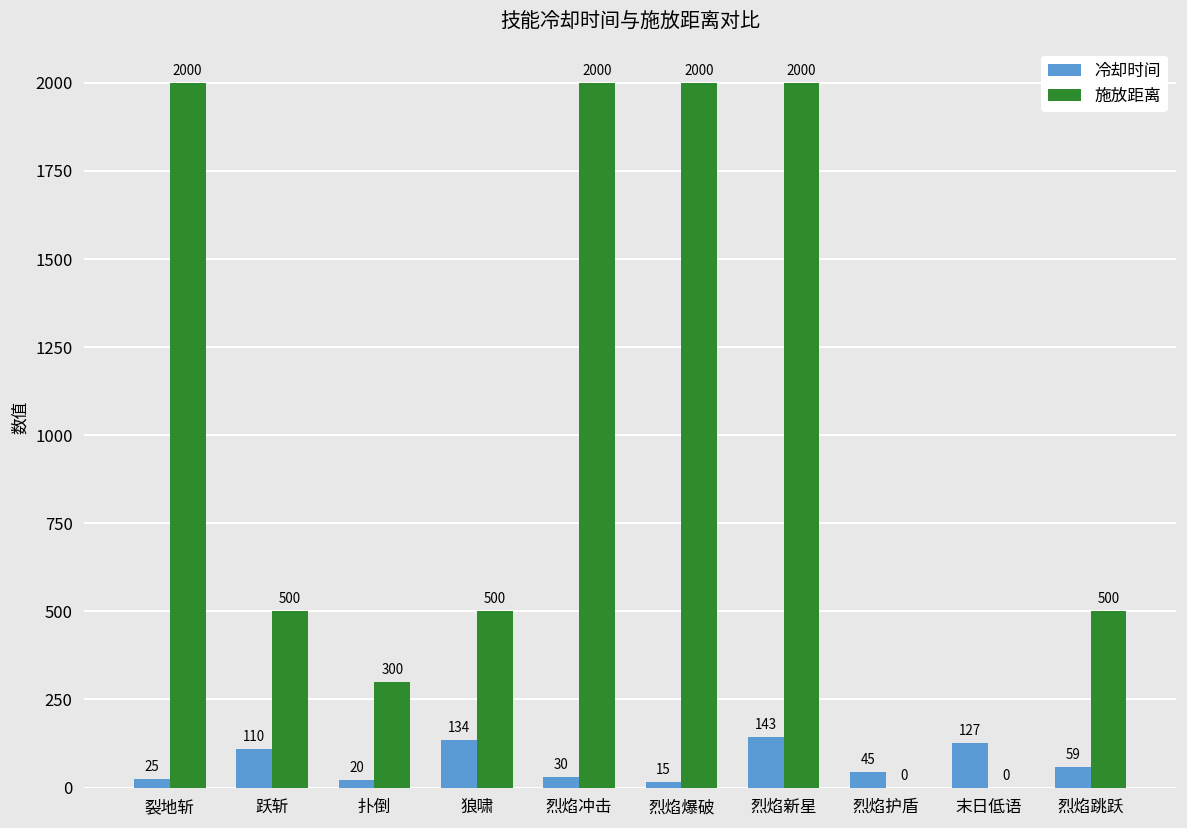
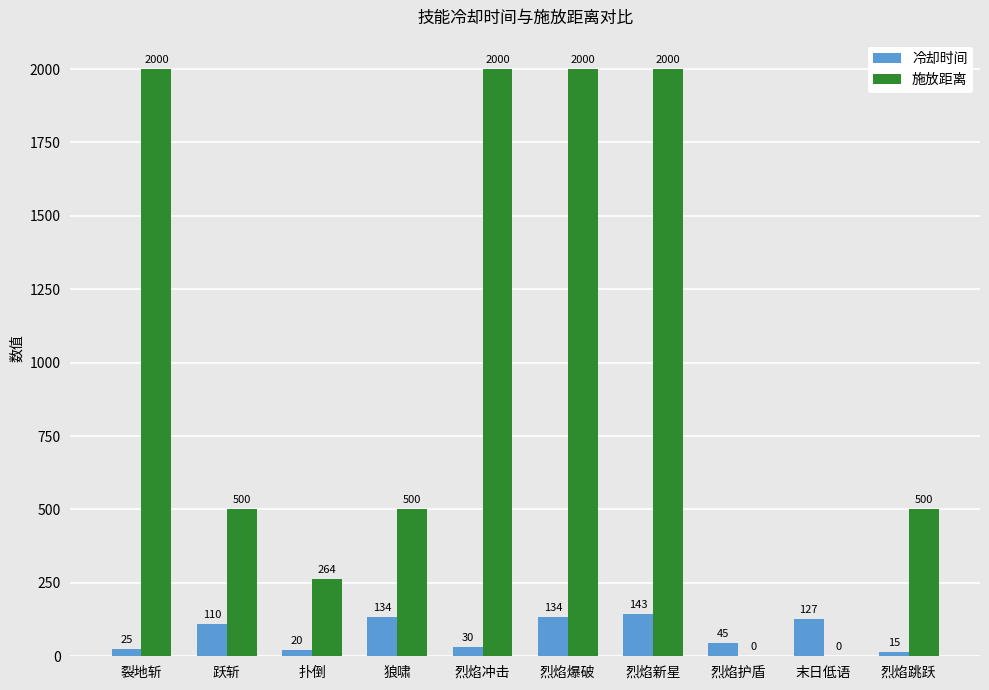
  {
    "冷却时间": {
      "裂地斩": 25,
      "跃斩": 110,
      "扑倒": 20,
      "狼啸": 134,
      "烈焰冲击": 30,
-     "烈焰爆破": 15,
+     "烈焰爆破": 134,
      "烈焰新星": 143,
      "烈焰护盾": 45,
      "末日低语": 127,
-     "烈焰跳跃": 59
+     "烈焰跳跃": 15
    },
    "施放距离": {
      "裂地斩": 2000,
      "跃斩": 500,
-     "扑倒": 300,
+     "扑倒": 264,
      "狼啸": 500,
      "烈焰冲击": 2000,
      "烈焰爆破": 2000,
      "烈焰新星": 2000,
      "烈焰护盾": 0,
      "末日低语": 0,
      "烈焰跳跃": 500
    }
  }
